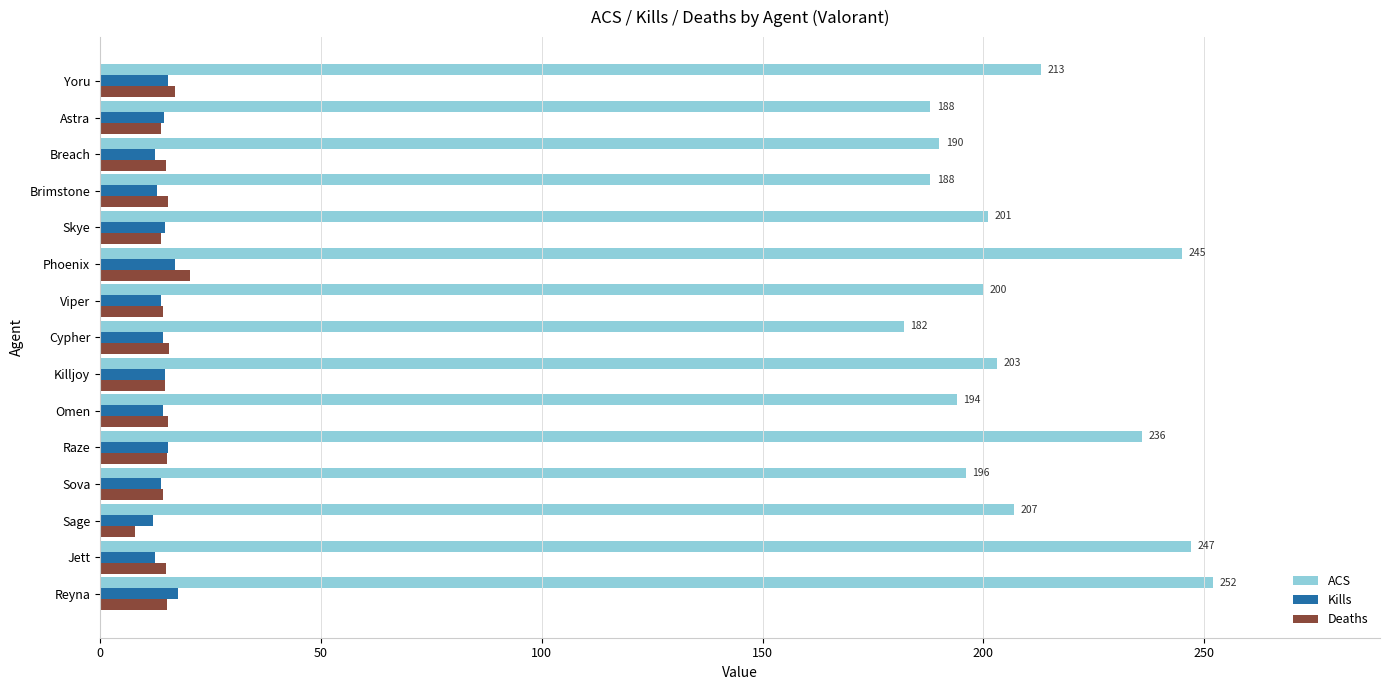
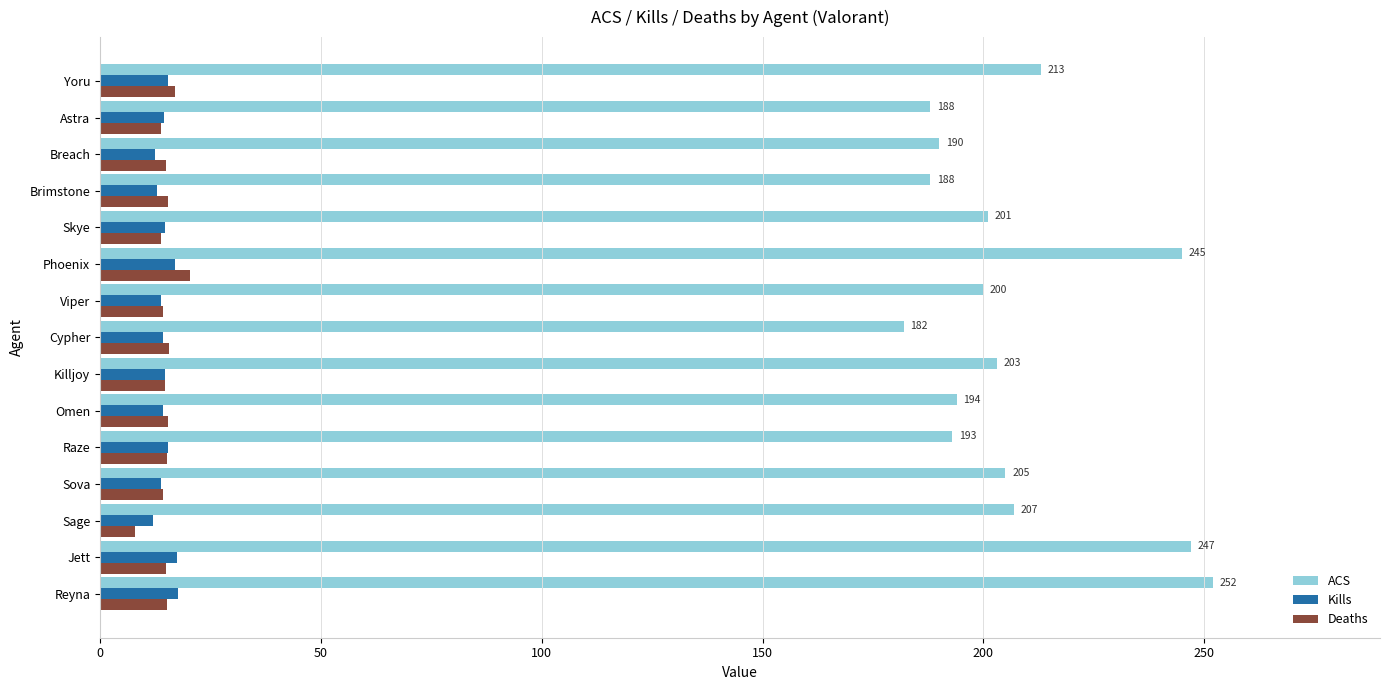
  {
    "ACS": {
      "Yoru": 213,
      "Astra": 188,
      "Breach": 190,
      "Brimstone": 188,
      "Skye": 201,
      "Phoenix": 245,
      "Viper": 200,
      "Cypher": 182,
      "Killjoy": 203,
      "Omen": 194,
-     "Raze": 236,
-     "Sova": 196,
+     "Raze": 193,
+     "Sova": 205,
      "Sage": 207,
      "Jett": 247,
      "Reyna": 252
    },
    "Kills": {
      "Yoru": 15,
      "Astra": 14,
      "Breach": 13,
      "Brimstone": 13,
      "Skye": 15,
      "Phoenix": 17,
      "Viper": 14,
      "Cypher": 14,
      "Killjoy": 15,
      "Omen": 14,
      "Raze": 15,
      "Sova": 14,
      "Sage": 12,
-     "Jett": 12,
+     "Jett": 17,
      "Reyna": 18
    },
    "Deaths": {
      "Yoru": 17,
      "Astra": 14,
      "Breach": 15,
      "Brimstone": 16,
      "Skye": 14,
      "Phoenix": 20,
      "Viper": 14,
      "Cypher": 16,
      "Killjoy": 15,
      "Omen": 15,
      "Raze": 15,
      "Sova": 14,
      "Sage": 8,
      "Jett": 15,
      "Reyna": 15
    }
  }
